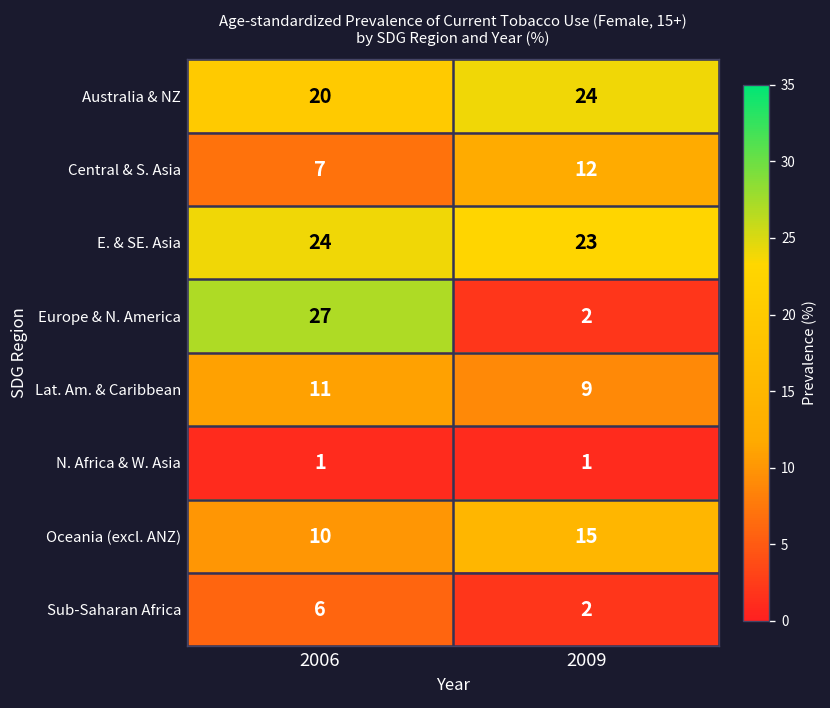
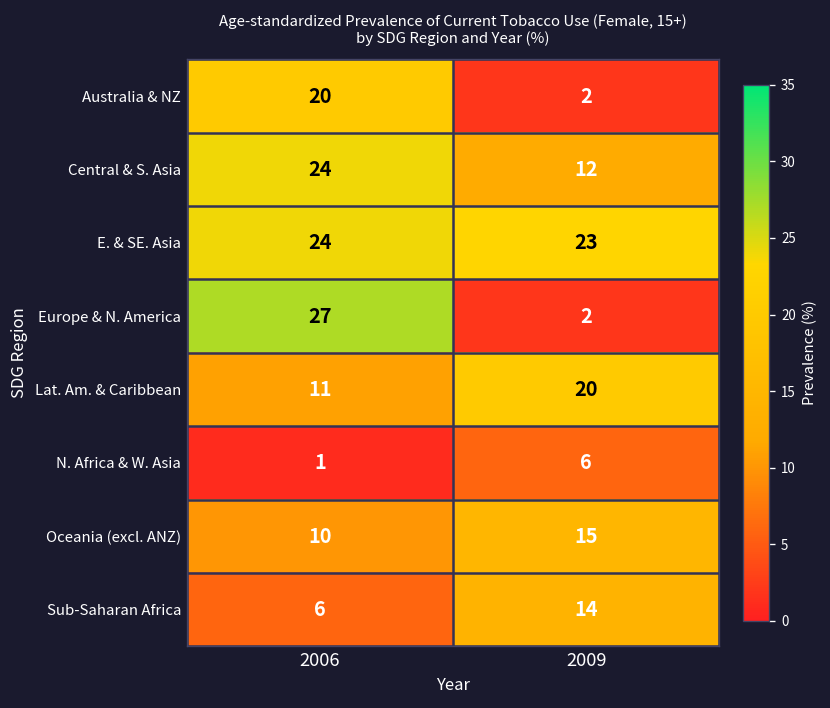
  {
    "Australia & NZ": {
      "2006": 20,
-     "2009": 24
+     "2009": 2
    },
    "Central & S. Asia": {
-     "2006": 7,
+     "2006": 24,
      "2009": 12
    },
    "E. & SE. Asia": {
      "2006": 24,
      "2009": 23
    },
    "Europe & N. America": {
      "2006": 27,
      "2009": 2
    },
    "Lat. Am. & Caribbean": {
      "2006": 11,
-     "2009": 9
+     "2009": 20
    },
    "N. Africa & W. Asia": {
      "2006": 1,
-     "2009": 1
+     "2009": 6
    },
    "Oceania (excl. ANZ)": {
      "2006": 10,
      "2009": 15
    },
    "Sub-Saharan Africa": {
      "2006": 6,
-     "2009": 2
+     "2009": 14
    }
  }
